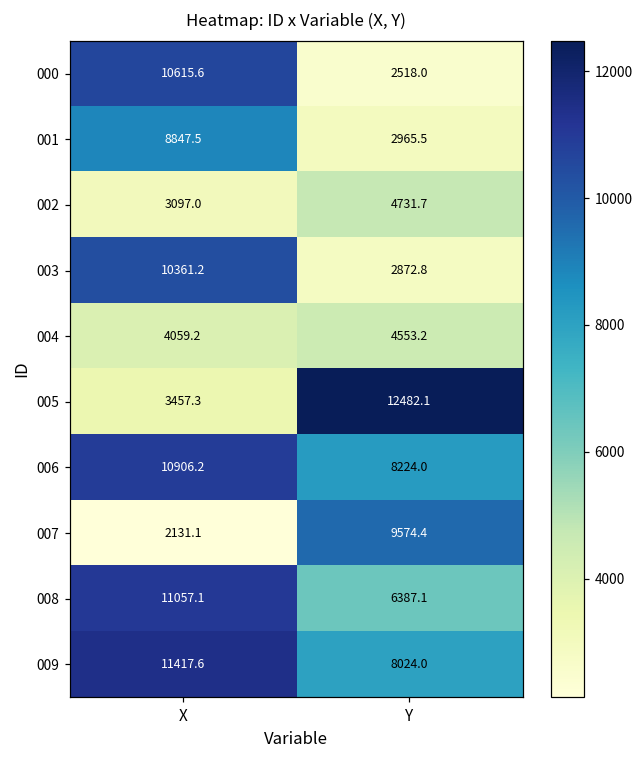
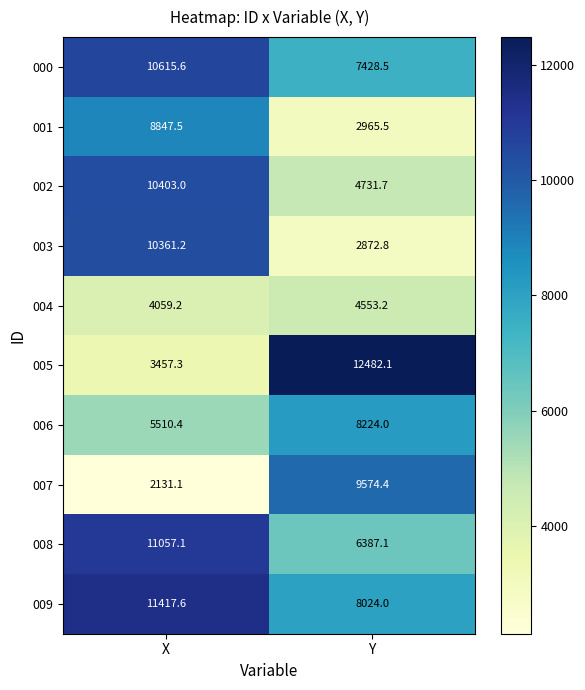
  {
    "000": {
      "X": 10615.6,
-     "Y": 2518.0
+     "Y": 7428.5
    },
    "001": {
      "X": 8847.5,
      "Y": 2965.5
    },
    "002": {
-     "X": 3097.0,
+     "X": 10403.0,
      "Y": 4731.7
    },
    "003": {
      "X": 10361.2,
      "Y": 2872.8
    },
    "004": {
      "X": 4059.2,
      "Y": 4553.2
    },
    "005": {
      "X": 3457.3,
      "Y": 12482.1
    },
    "006": {
-     "X": 10906.2,
+     "X": 5510.4,
      "Y": 8224.0
    },
    "007": {
      "X": 2131.1,
      "Y": 9574.4
    },
    "008": {
      "X": 11057.1,
      "Y": 6387.1
    },
    "009": {
      "X": 11417.6,
      "Y": 8024.0
    }
  }
